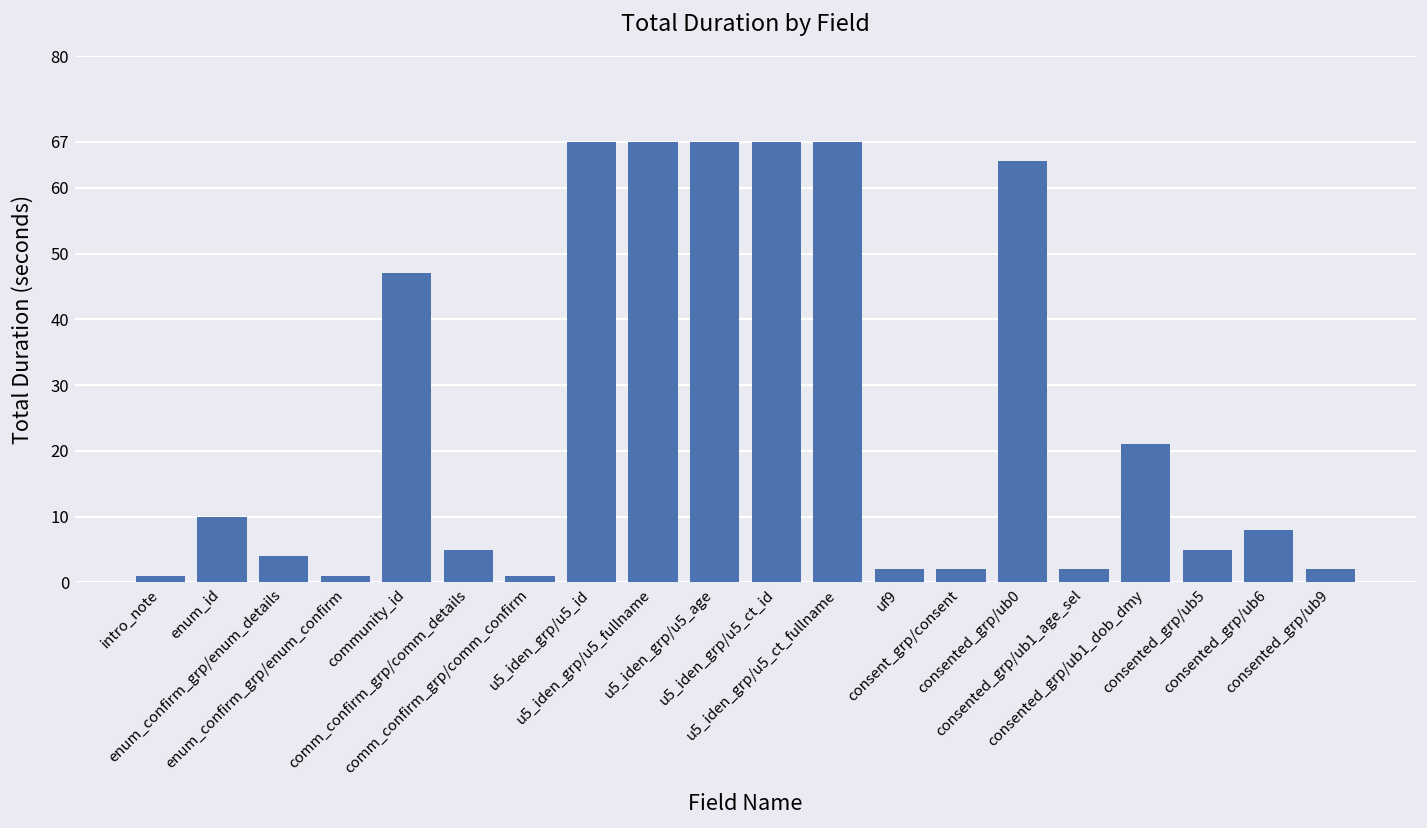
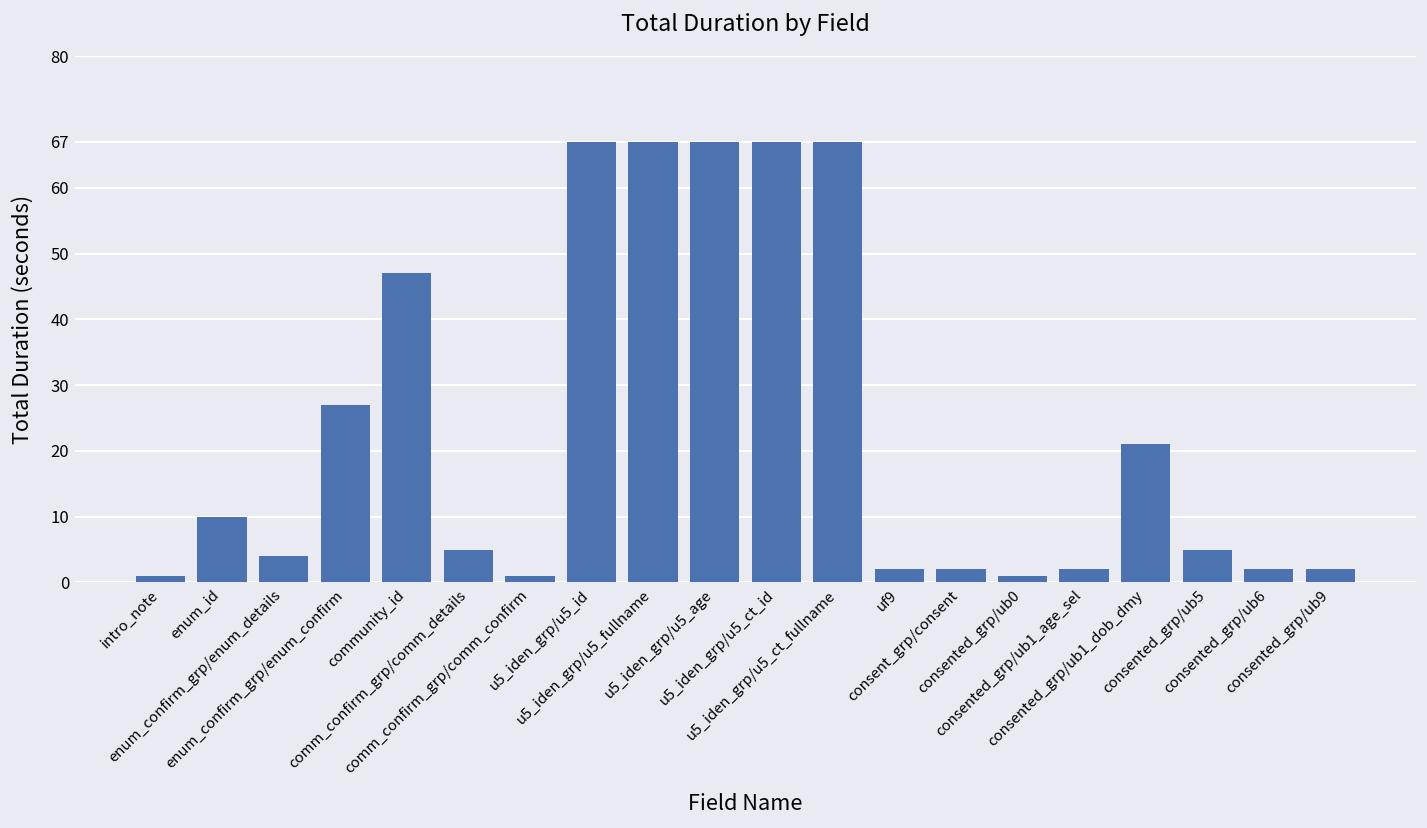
  {
    "intro_note": 1,
    "enum_id": 10,
    "enum_confirm_grp/enum_details": 4,
-   "enum_confirm_grp/enum_confirm": 1,
+   "enum_confirm_grp/enum_confirm": 27,
    "community_id": 47,
    "comm_confirm_grp/comm_details": 5,
    "comm_confirm_grp/comm_confirm": 1,
    "u5_iden_grp/u5_id": 67,
    "u5_iden_grp/u5_fullname": 67,
    "u5_iden_grp/u5_age": 67,
    "u5_iden_grp/u5_ct_id": 67,
    "u5_iden_grp/u5_ct_fullname": 67,
    "uf9": 2,
    "consent_grp/consent": 2,
-   "consented_grp/ub0": 64,
+   "consented_grp/ub0": 1,
    "consented_grp/ub1_age_sel": 2,
    "consented_grp/ub1_dob_dmy": 21,
    "consented_grp/ub5": 5,
-   "consented_grp/ub6": 8,
+   "consented_grp/ub6": 2,
    "consented_grp/ub9": 2
  }
